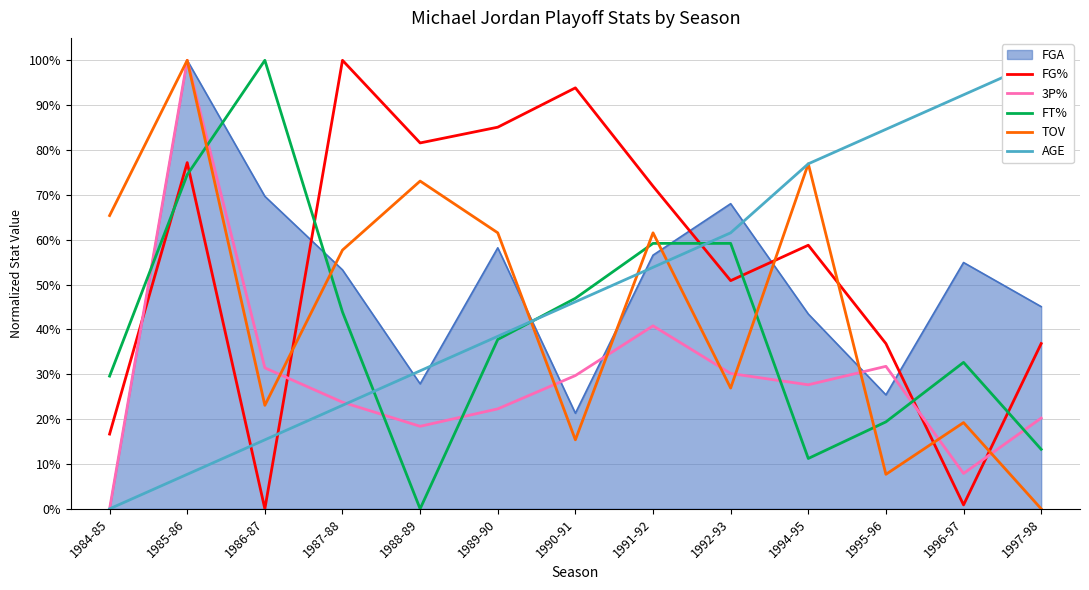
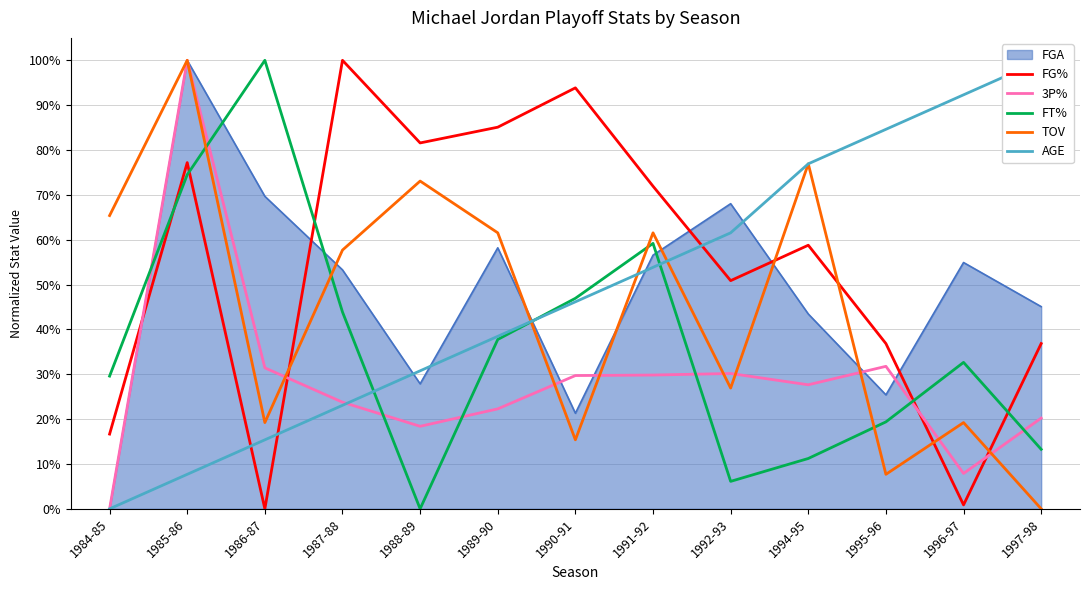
  {
    "FG%": {
      "1984-85": "17%",
      "1985-86": "77%",
      "1986-87": "0%",
      "1987-88": "100%",
      "1988-89": "82%",
      "1989-90": "85%",
      "1990-91": "94%",
      "1991-92": "72%",
      "1992-93": "51%",
      "1994-95": "59%",
      "1995-96": "37%",
      "1996-97": "1%",
      "1997-98": "37%"
    },
    "3P%": {
      "1986-87": "31%",
      "1987-88": "24%",
      "1988-89": "18%",
      "1989-90": "22%",
      "1990-91": "30%",
-     "1991-92": "41%",
+     "1991-92": "30%",
      "1992-93": "30%",
      "1994-95": "28%",
      "1995-96": "32%",
      "1996-97": "8%",
      "1997-98": "20%"
    },
    "FT%": {
      "1984-85": "30%",
      "1985-86": "74%",
      "1986-87": "100%",
      "1987-88": "44%",
      "1988-89": "0%",
      "1989-90": "38%",
      "1990-91": "47%",
      "1991-92": "59%",
-     "1992-93": "59%",
+     "1992-93": "6%",
      "1994-95": "11%",
      "1995-96": "19%",
      "1996-97": "33%",
      "1997-98": "13%"
    },
    "TOV": {
      "1984-85": "65%",
-     "1986-87": "23%",
+     "1986-87": "19%",
      "1987-88": "58%",
      "1988-89": "73%",
      "1989-90": "62%",
      "1990-91": "15%",
      "1991-92": "62%",
      "1992-93": "27%",
      "1995-96": "8%",
      "1996-97": "19%",
      "1997-98": "0%"
    }
  }
